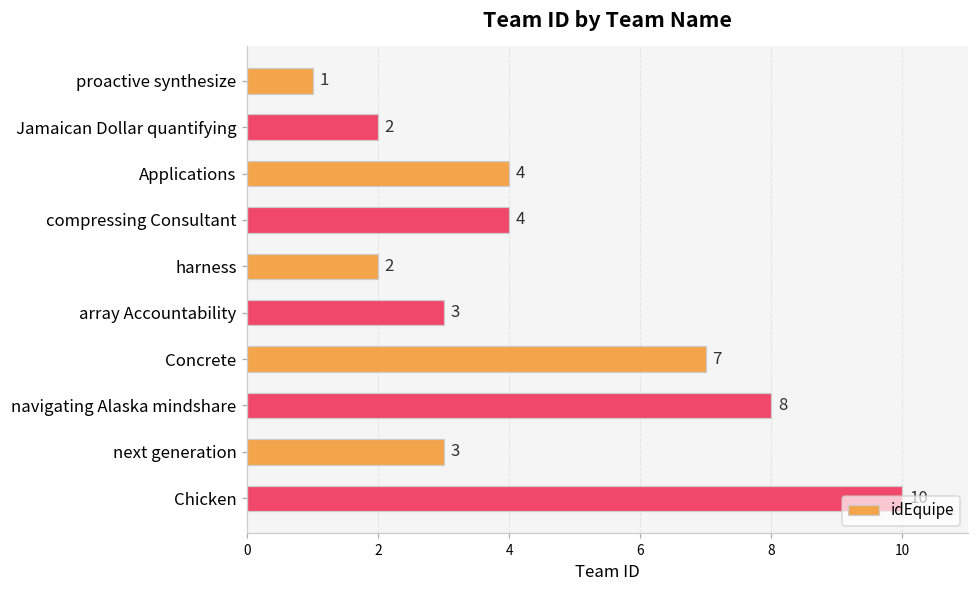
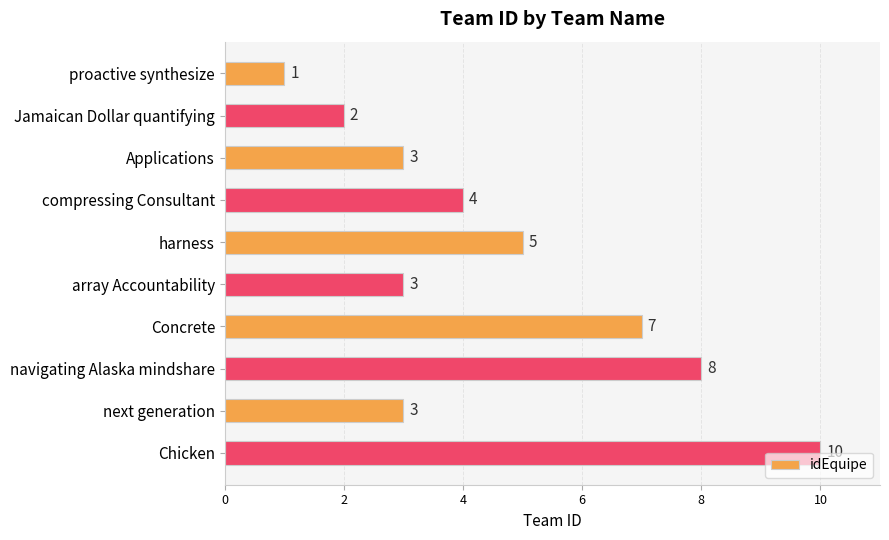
  {
    "proactive synthesize": 1,
    "Jamaican Dollar quantifying": 2,
-   "Applications": 4,
+   "Applications": 3,
    "compressing Consultant": 4,
-   "harness": 2,
+   "harness": 5,
    "array Accountability": 3,
    "Concrete": 7,
    "navigating Alaska mindshare": 8,
    "next generation": 3
  }
